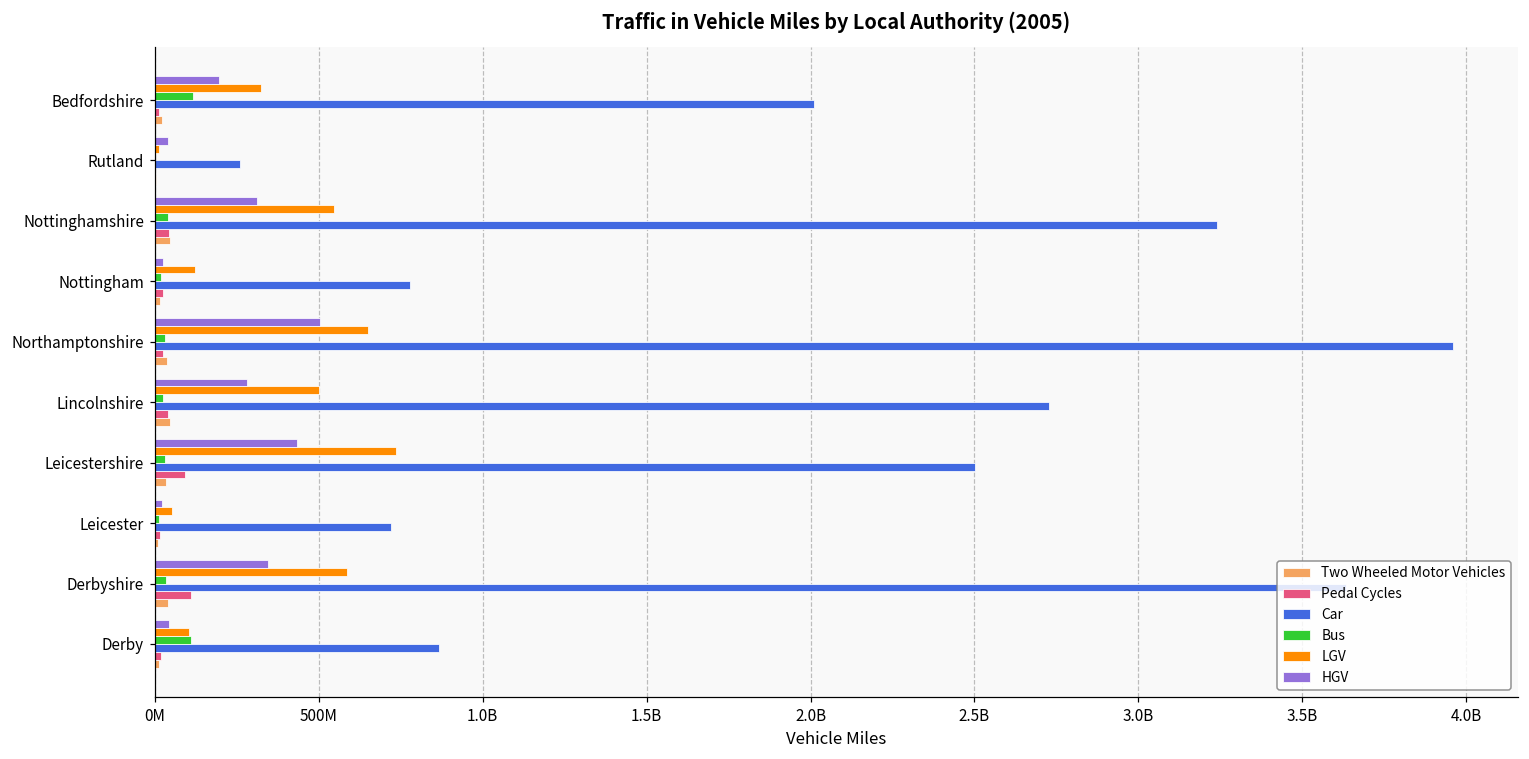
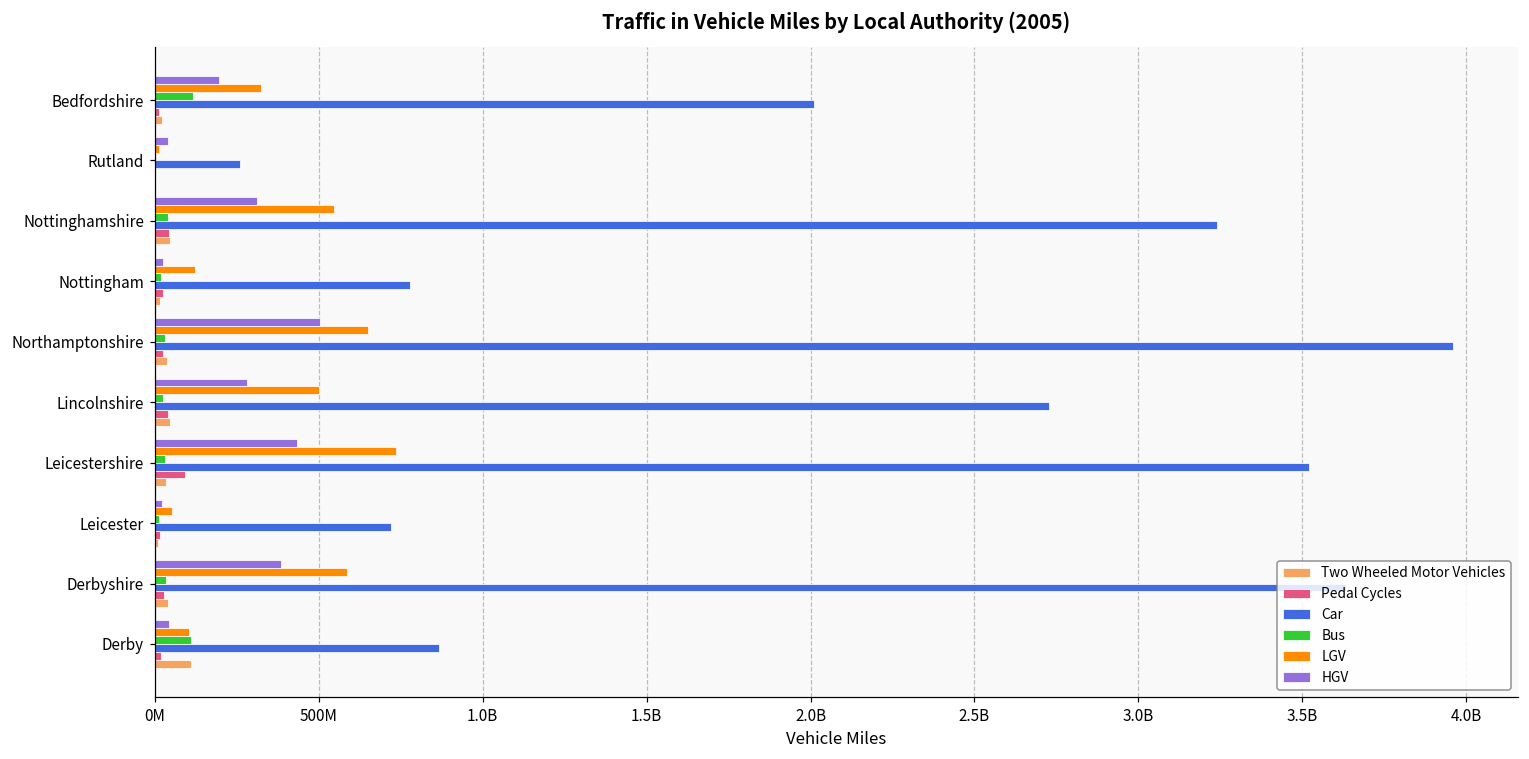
  {
    "Two Wheeled Motor Vehicles": {
      "Bedfordshire": 20000000,
      "Nottinghamshire": 50000000,
      "Nottingham": 20000000,
      "Northamptonshire": 40000000,
      "Lincolnshire": 50000000,
      "Leicestershire": 30000000,
      "Leicester": 10000000,
      "Derbyshire": 40000000,
-     "Derby": 10000000
+     "Derby": 110000000
    },
    "Pedal Cycles": {
      "Bedfordshire": 10000000,
      "Nottinghamshire": 40000000,
      "Nottingham": 20000000,
      "Northamptonshire": 30000000,
      "Lincolnshire": 40000000,
      "Leicestershire": 90000000,
      "Leicester": 20000000,
-     "Derbyshire": 110000000,
+     "Derbyshire": 30000000,
      "Derby": 20000000
    },
    "Car": {
      "Bedfordshire": 2010000000,
      "Rutland": 260000000,
      "Nottinghamshire": 3240000000,
      "Nottingham": 780000000,
      "Northamptonshire": 3960000000,
      "Lincolnshire": 2730000000,
-     "Leicestershire": 2500000000,
+     "Leicestershire": 3520000000,
      "Leicester": 720000000,
      "Derby": 870000000
    },
    "Bus": {
      "Bedfordshire": 120000000,
      "Nottinghamshire": 40000000,
      "Nottingham": 20000000,
      "Northamptonshire": 30000000,
      "Lincolnshire": 20000000,
      "Leicestershire": 30000000,
      "Leicester": 10000000,
      "Derbyshire": 30000000,
      "Derby": 110000000
    },
    "LGV": {
      "Bedfordshire": 320000000,
      "Rutland": 10000000,
      "Nottinghamshire": 550000000,
      "Nottingham": 120000000,
      "Northamptonshire": 650000000,
      "Lincolnshire": 500000000,
      "Leicestershire": 740000000,
      "Leicester": 50000000,
      "Derbyshire": 590000000,
      "Derby": 100000000
    },
    "HGV": {
      "Bedfordshire": 200000000,
      "Rutland": 40000000,
      "Nottinghamshire": 310000000,
      "Nottingham": 30000000,
      "Northamptonshire": 500000000,
      "Lincolnshire": 280000000,
      "Leicestershire": 430000000,
      "Leicester": 20000000,
-     "Derbyshire": 340000000,
+     "Derbyshire": 390000000,
      "Derby": 40000000
    }
  }
